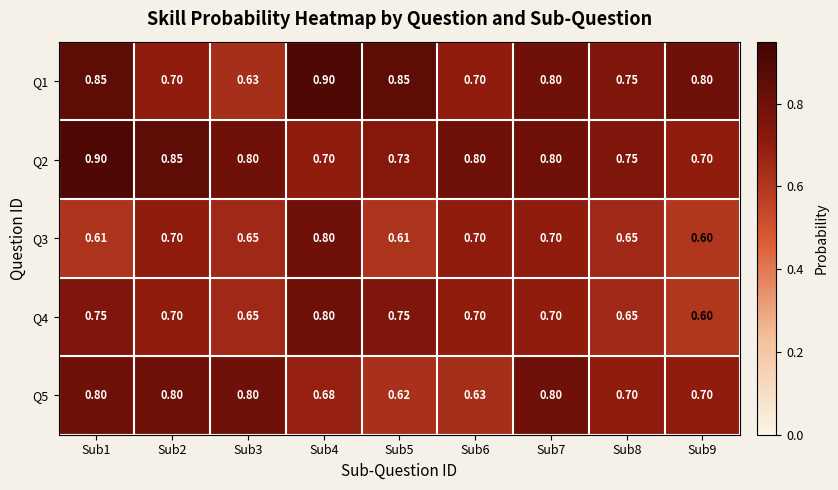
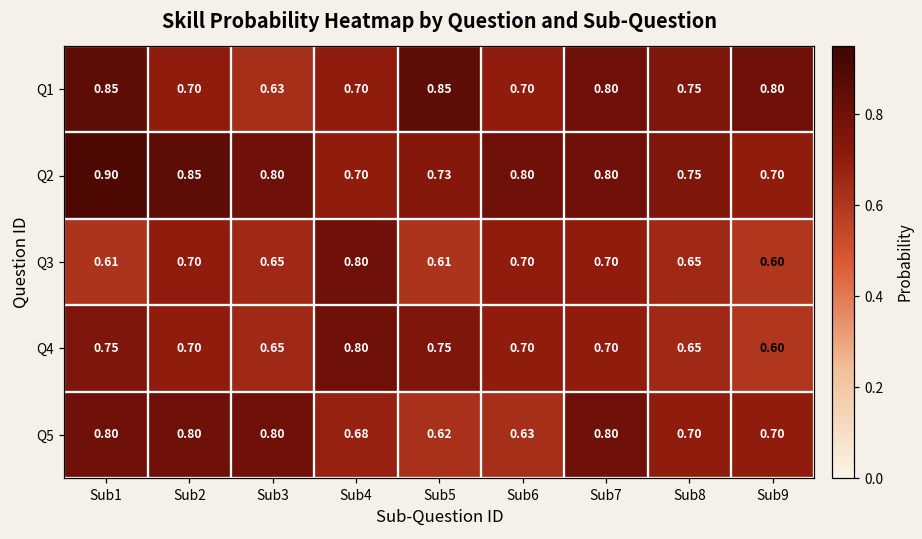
  {
    "Q1": {
      "Sub1": 0.85,
      "Sub2": 0.70,
      "Sub3": 0.63,
-     "Sub4": 0.90,
+     "Sub4": 0.70,
      "Sub5": 0.85,
      "Sub6": 0.70,
      "Sub7": 0.80,
      "Sub8": 0.75,
      "Sub9": 0.80
    },
    "Q2": {
      "Sub1": 0.90,
      "Sub2": 0.85,
      "Sub3": 0.80,
      "Sub4": 0.70,
      "Sub5": 0.73,
      "Sub6": 0.80,
      "Sub7": 0.80,
      "Sub8": 0.75,
      "Sub9": 0.70
    },
    "Q3": {
      "Sub1": 0.61,
      "Sub2": 0.70,
      "Sub3": 0.65,
      "Sub4": 0.80,
      "Sub5": 0.61,
      "Sub6": 0.70,
      "Sub7": 0.70,
      "Sub8": 0.65,
      "Sub9": 0.60
    },
    "Q4": {
      "Sub1": 0.75,
      "Sub2": 0.70,
      "Sub3": 0.65,
      "Sub4": 0.80,
      "Sub5": 0.75,
      "Sub6": 0.70,
      "Sub7": 0.70,
      "Sub8": 0.65,
      "Sub9": 0.60
    },
    "Q5": {
      "Sub1": 0.80,
      "Sub2": 0.80,
      "Sub3": 0.80,
      "Sub4": 0.68,
      "Sub5": 0.62,
      "Sub6": 0.63,
      "Sub7": 0.80,
      "Sub8": 0.70,
      "Sub9": 0.70
    }
  }
